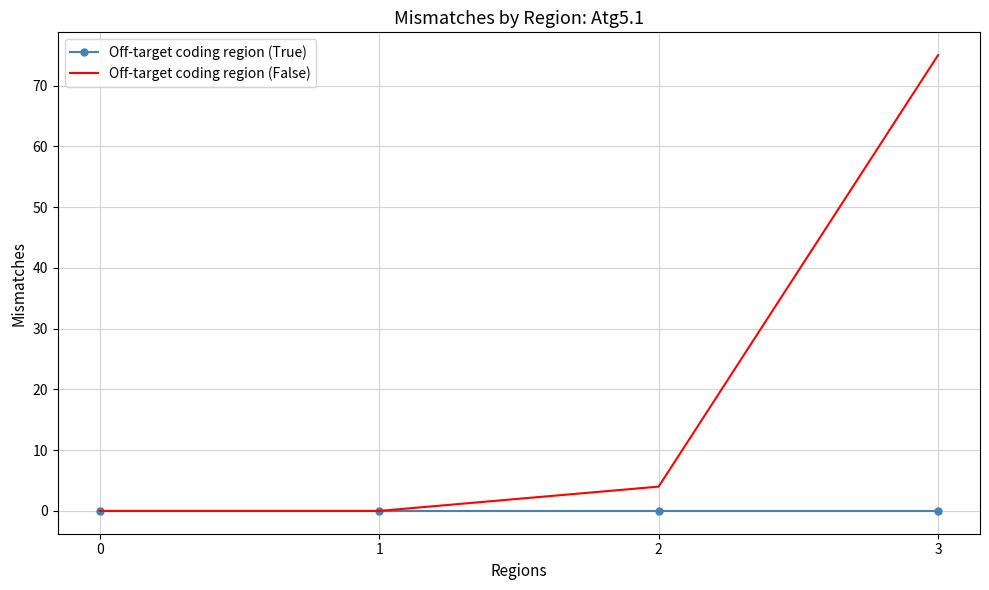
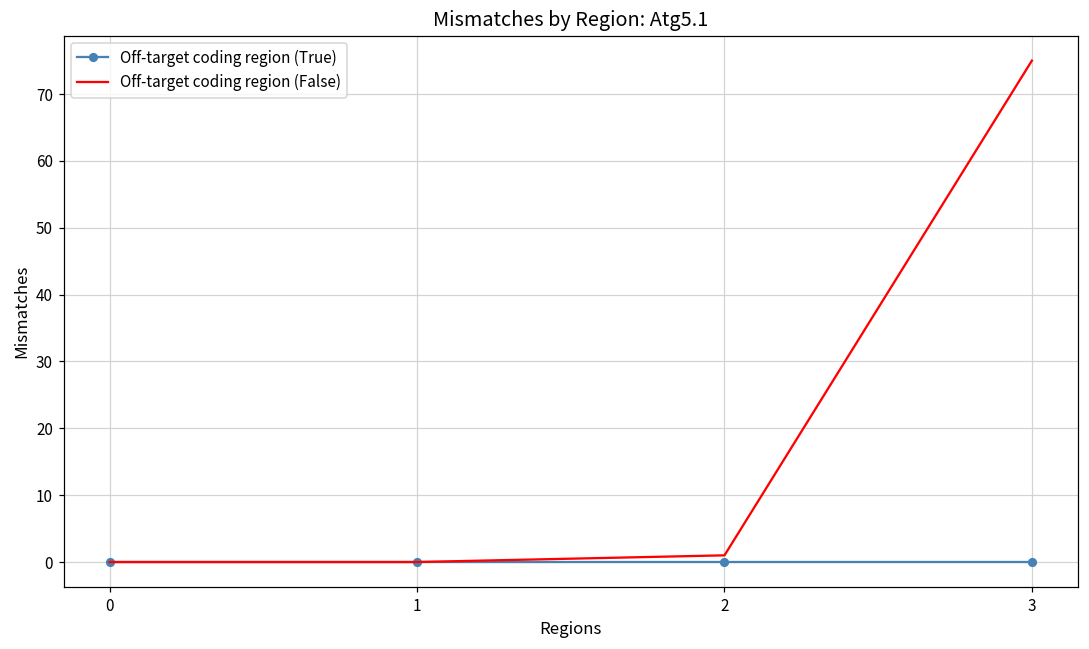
  {
    "Off-target coding region (True)": {
      "2": 0,
      "3": 0
    },
    "Off-target coding region (False)": {
-     "2": 4,
+     "2": 1,
      "3": 75
    }
  }
